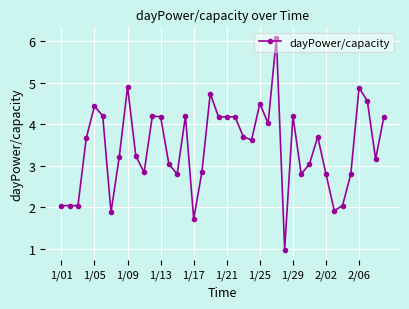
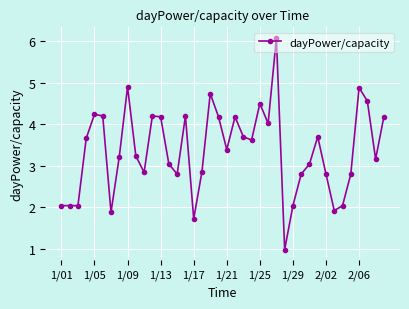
  {
    "1/01": 2.0,
-   "1/05": 4.4,
+   "1/05": 4.2,
    "1/09": 4.9,
    "1/13": 4.2,
    "1/17": 1.7,
-   "1/21": 4.2,
+   "1/21": 3.4,
    "1/25": 4.5,
-   "1/29": 4.2,
+   "1/29": 2.0,
    "2/02": 2.8,
    "2/06": 4.9
  }
